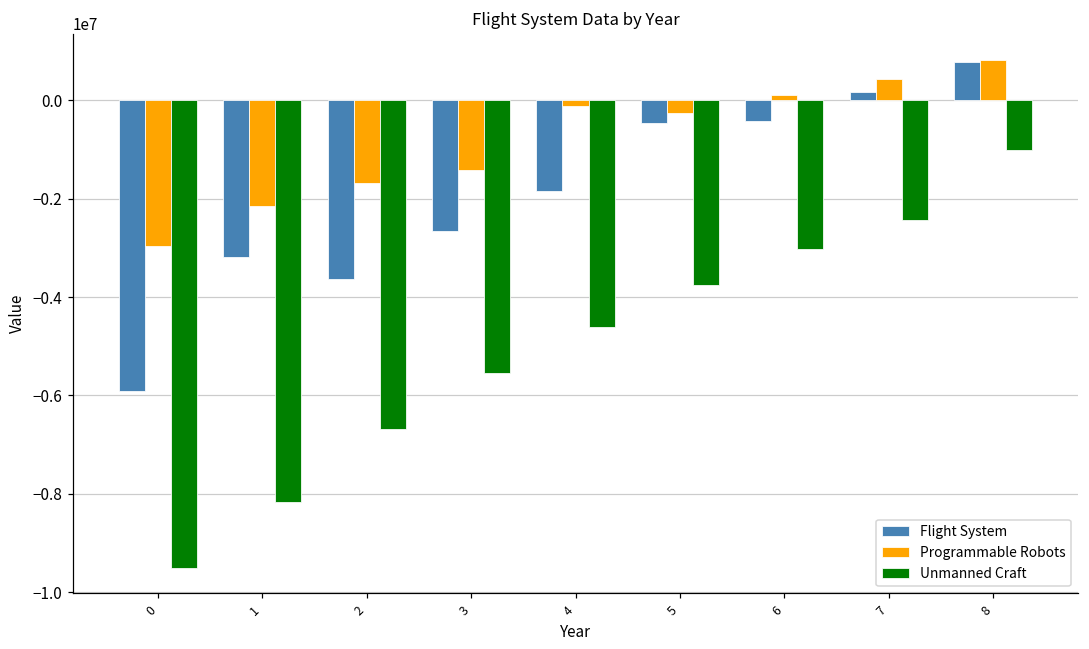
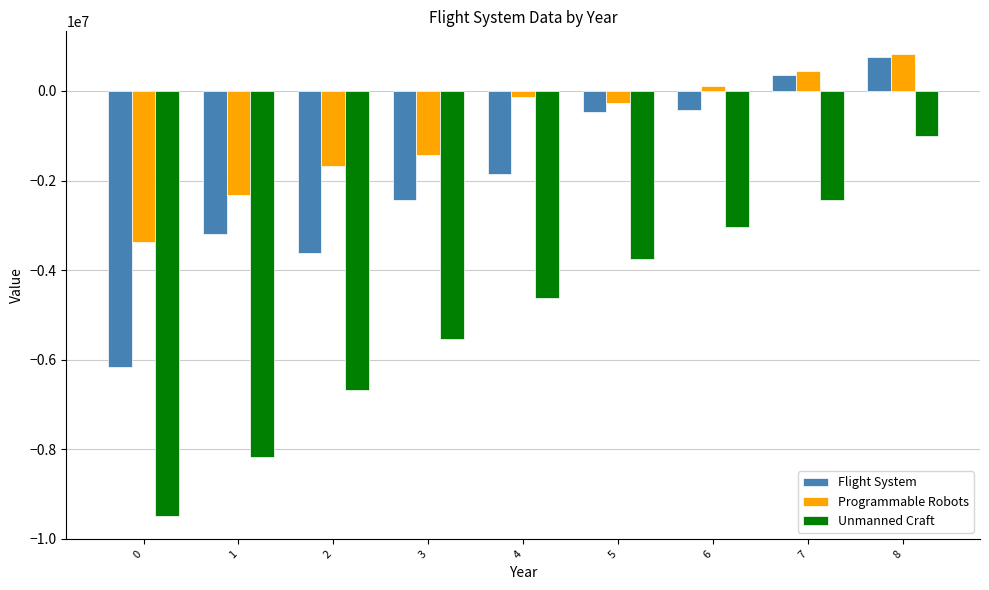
  {
    "Flight System": {
-     "0": -5900000,
+     "0": -6200000,
      "1": -3200000,
      "2": -3600000,
-     "3": -2700000,
+     "3": -2400000,
      "4": -1800000,
      "5": -500000,
      "6": -400000,
-     "7": 200000,
+     "7": 400000,
      "8": 800000
    },
    "Programmable Robots": {
-     "0": -3000000,
-     "1": -2200000,
+     "0": -3400000,
+     "1": -2300000,
      "2": -1700000,
      "3": -1400000,
      "4": -100000,
      "5": -300000,
      "6": 100000,
      "7": 400000,
      "8": 800000
    },
    "Unmanned Craft": {
      "0": -9500000,
      "1": -8200000,
      "2": -6700000,
      "3": -5500000,
      "4": -4600000,
      "5": -3800000,
      "6": -3000000,
      "7": -2400000,
      "8": -1000000
    }
  }
